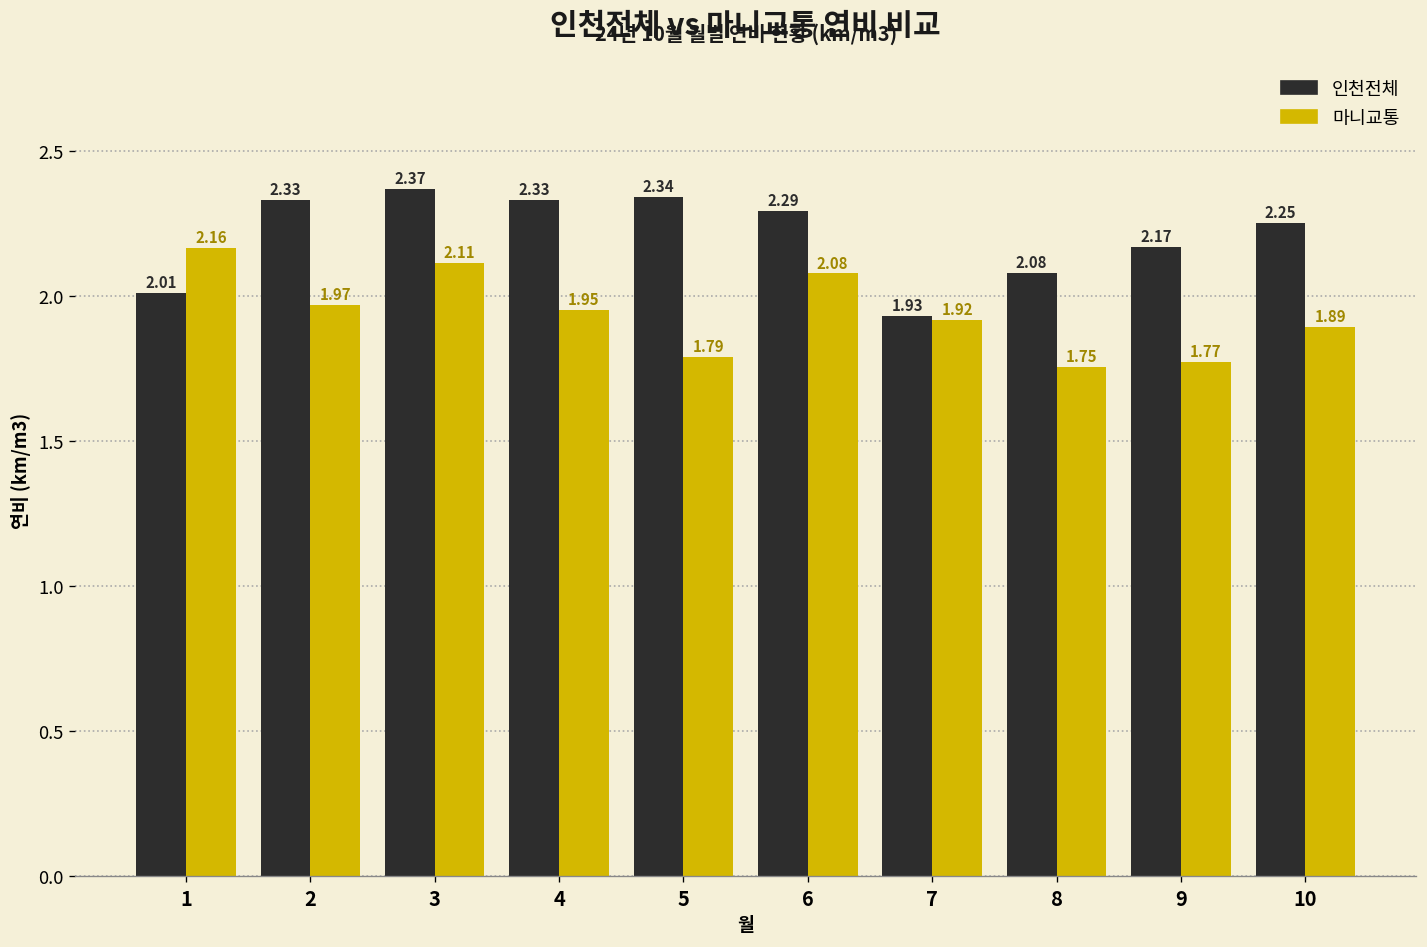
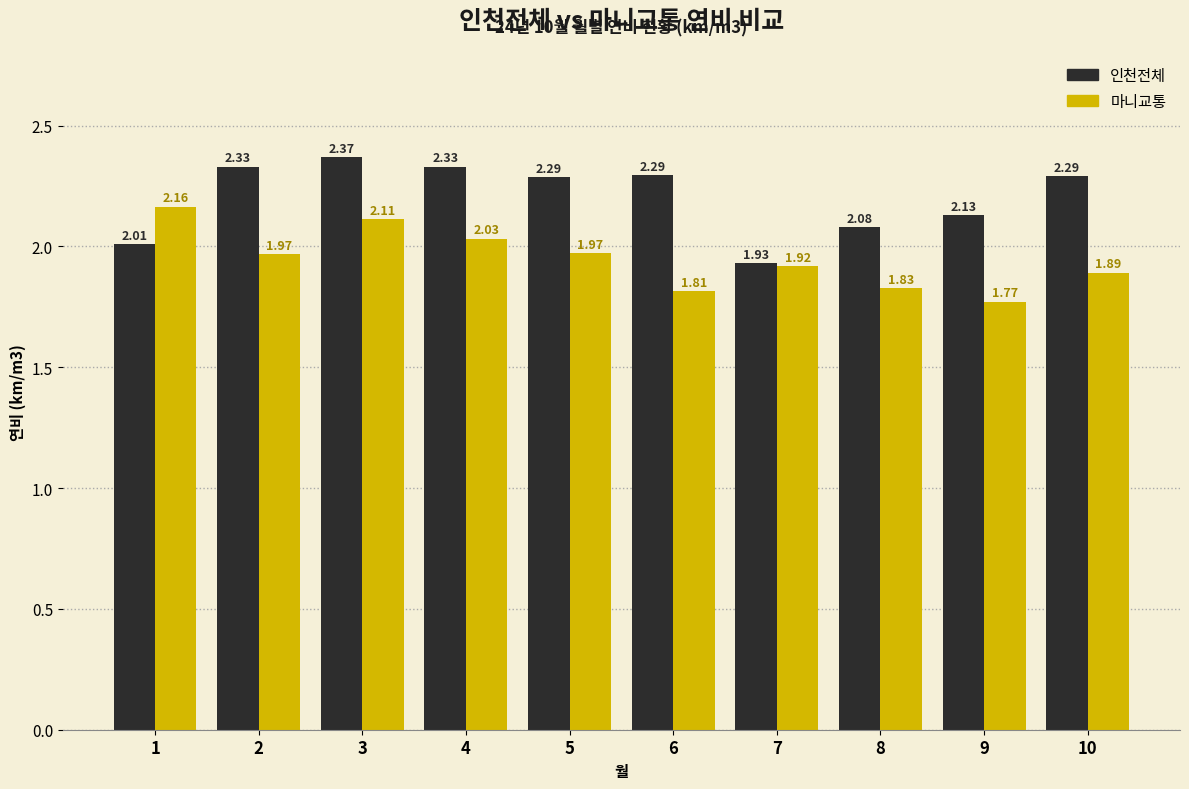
  {
    "인천전체": {
      "1": 2.01,
      "2": 2.33,
      "3": 2.37,
      "4": 2.33,
-     "5": 2.34,
+     "5": 2.29,
      "6": 2.29,
      "7": 1.93,
      "8": 2.08,
-     "9": 2.17,
-     "10": 2.25
+     "9": 2.13,
+     "10": 2.29
    },
    "마니교통": {
      "1": 2.16,
      "2": 1.97,
      "3": 2.11,
-     "4": 1.95,
-     "5": 1.79,
-     "6": 2.08,
+     "4": 2.03,
+     "5": 1.97,
+     "6": 1.81,
      "7": 1.92,
-     "8": 1.75,
+     "8": 1.83,
      "9": 1.77,
      "10": 1.89
    }
  }
